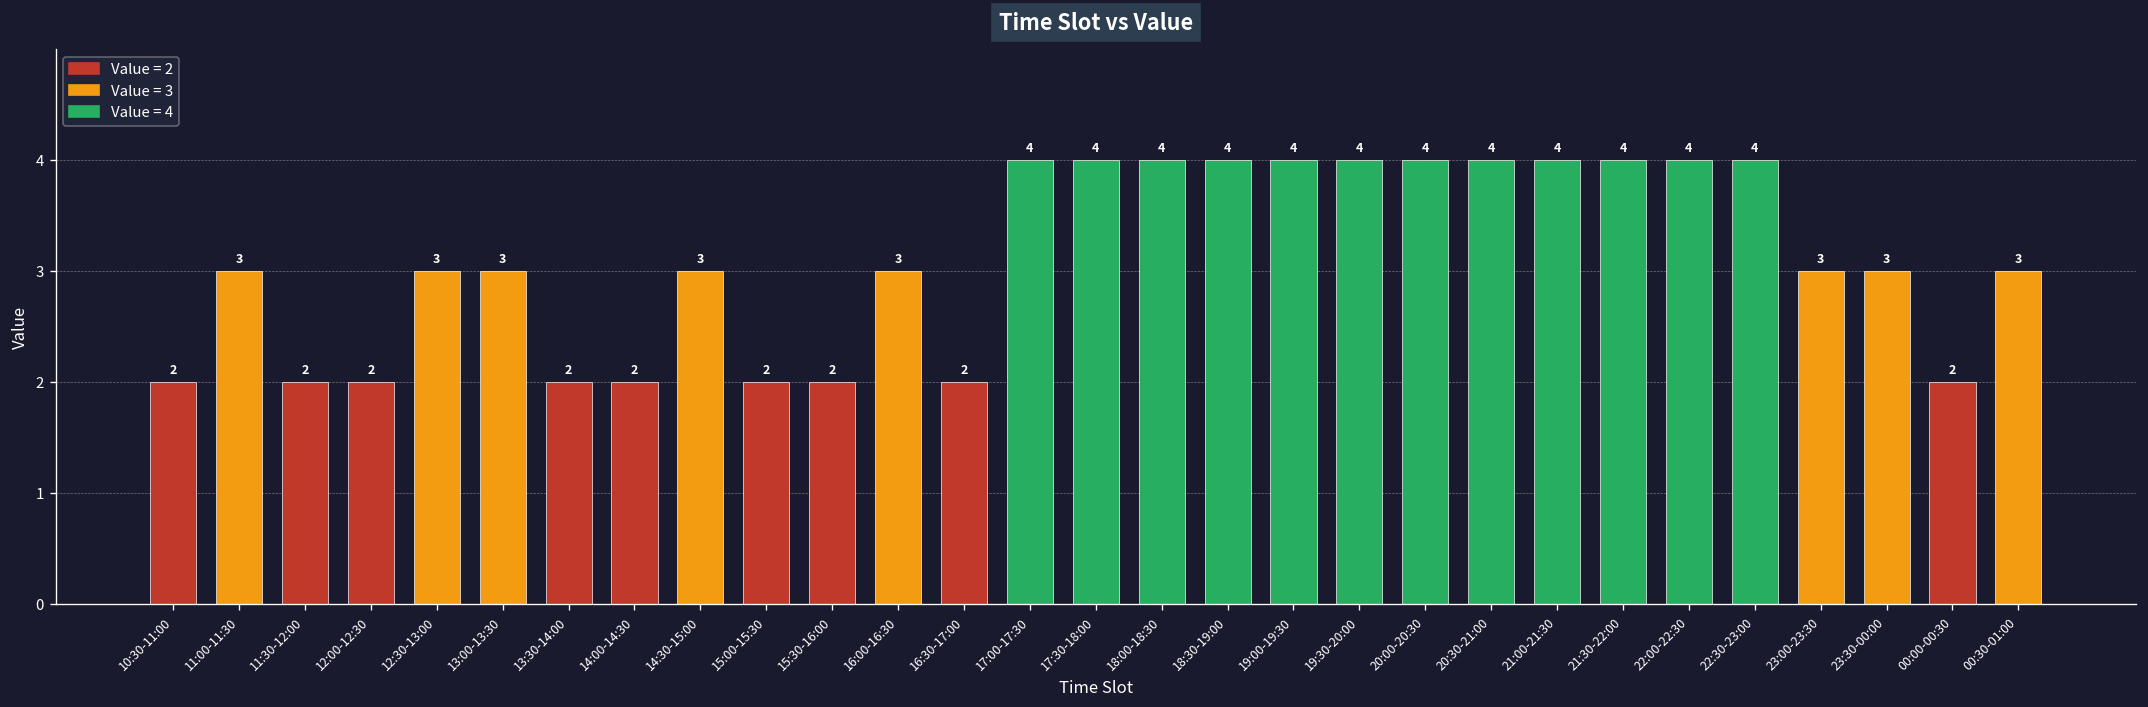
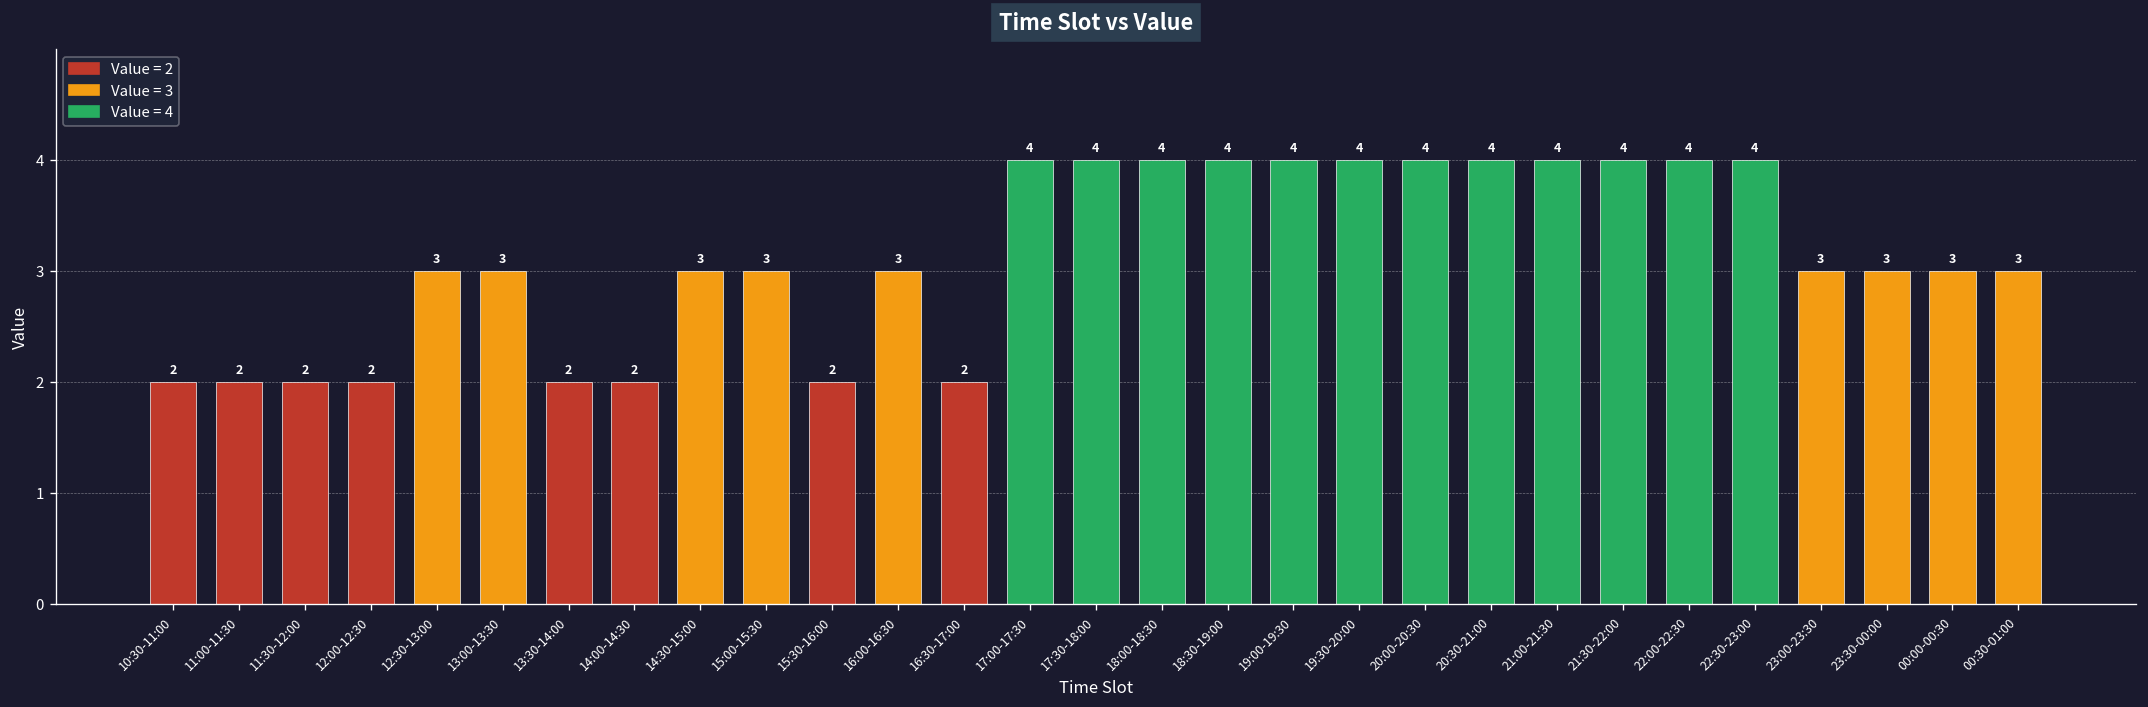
  {
    "10:30-11:00": 2,
-   "11:00-11:30": 3,
+   "11:00-11:30": 2,
    "11:30-12:00": 2,
    "12:00-12:30": 2,
    "12:30-13:00": 3,
    "13:00-13:30": 3,
    "13:30-14:00": 2,
    "14:00-14:30": 2,
    "14:30-15:00": 3,
-   "15:00-15:30": 2,
+   "15:00-15:30": 3,
    "15:30-16:00": 2,
    "16:00-16:30": 3,
    "16:30-17:00": 2,
    "17:00-17:30": 4,
    "17:30-18:00": 4,
    "18:00-18:30": 4,
    "18:30-19:00": 4,
    "19:00-19:30": 4,
    "19:30-20:00": 4,
    "20:00-20:30": 4,
    "20:30-21:00": 4,
    "21:00-21:30": 4,
    "21:30-22:00": 4,
    "22:00-22:30": 4,
    "22:30-23:00": 4,
    "23:00-23:30": 3,
    "23:30-00:00": 3,
-   "00:00-00:30": 2,
+   "00:00-00:30": 3,
    "00:30-01:00": 3
  }
